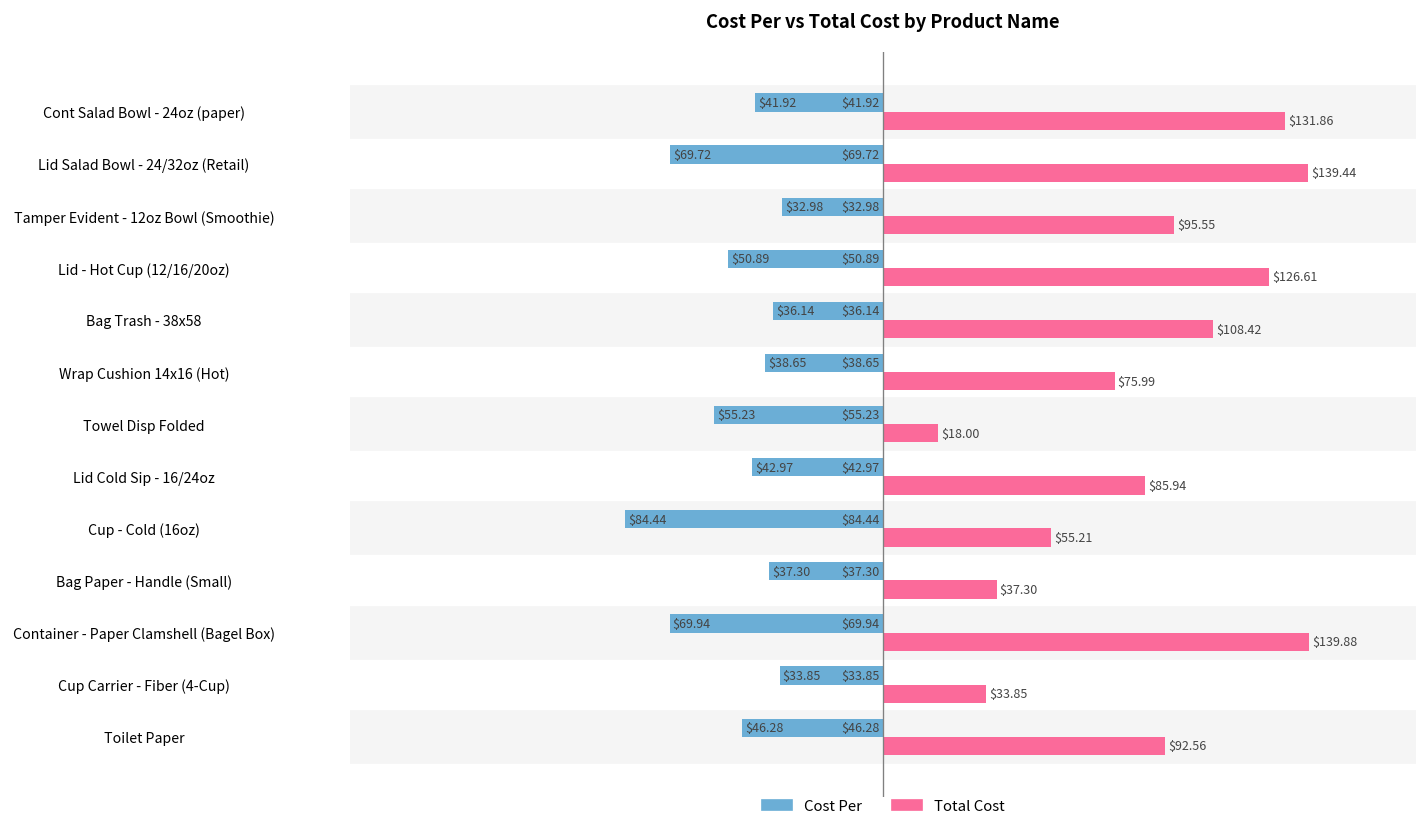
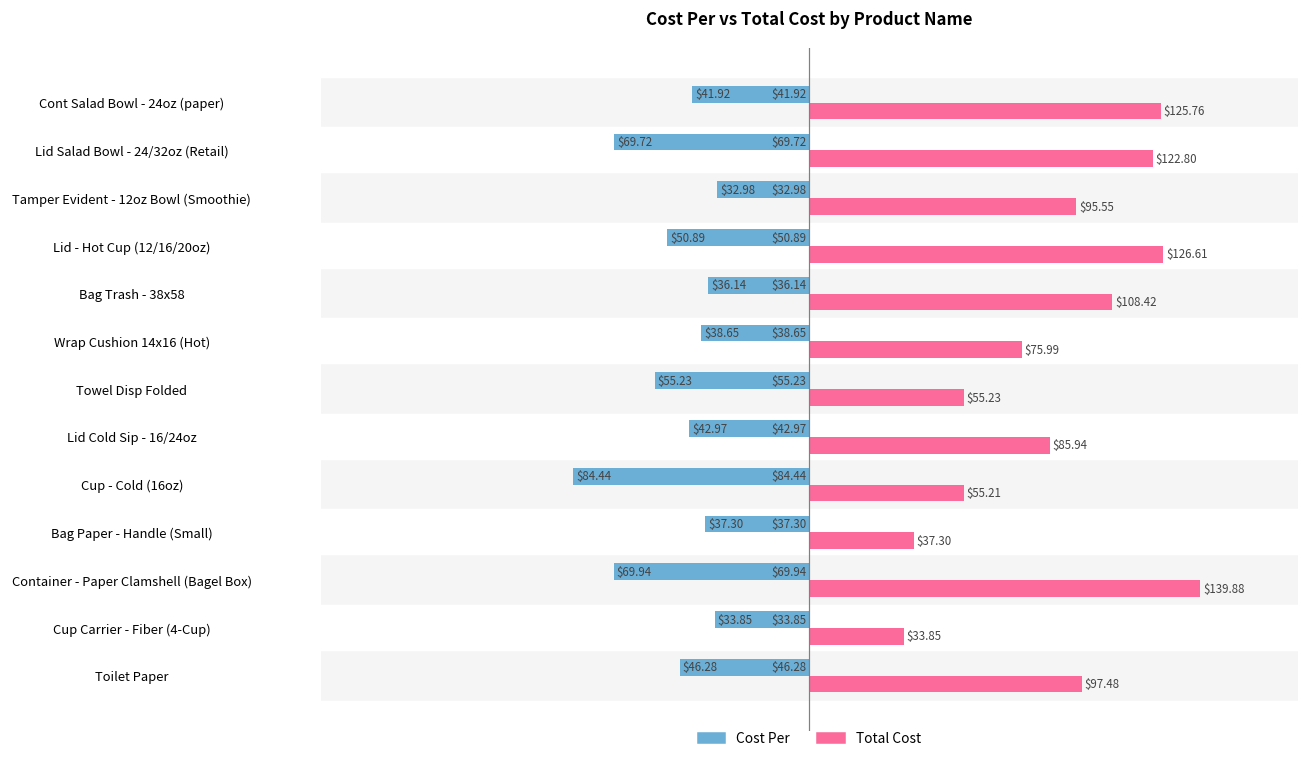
  {
    "Total Cost": {
-     "Cont Salad Bowl - 24oz (paper)": "$131.86",
-     "Lid Salad Bowl - 24/32oz (Retail)": "$139.44",
+     "Cont Salad Bowl - 24oz (paper)": "$125.76",
+     "Lid Salad Bowl - 24/32oz (Retail)": "$122.80",
      "Tamper Evident - 12oz Bowl (Smoothie)": "$95.55",
      "Lid - Hot Cup (12/16/20oz)": "$126.61",
      "Bag Trash - 38x58": "$108.42",
      "Wrap Cushion 14x16 (Hot)": "$75.99",
-     "Towel Disp Folded": "$18.00",
+     "Towel Disp Folded": "$55.23",
      "Lid Cold Sip - 16/24oz": "$85.94",
      "Cup - Cold (16oz)": "$55.21",
      "Bag Paper - Handle (Small)": "$37.30",
      "Container - Paper Clamshell (Bagel Box)": "$139.88",
      "Cup Carrier - Fiber (4-Cup)": "$33.85",
-     "Toilet Paper": "$92.56"
+     "Toilet Paper": "$97.48"
    }
  }
